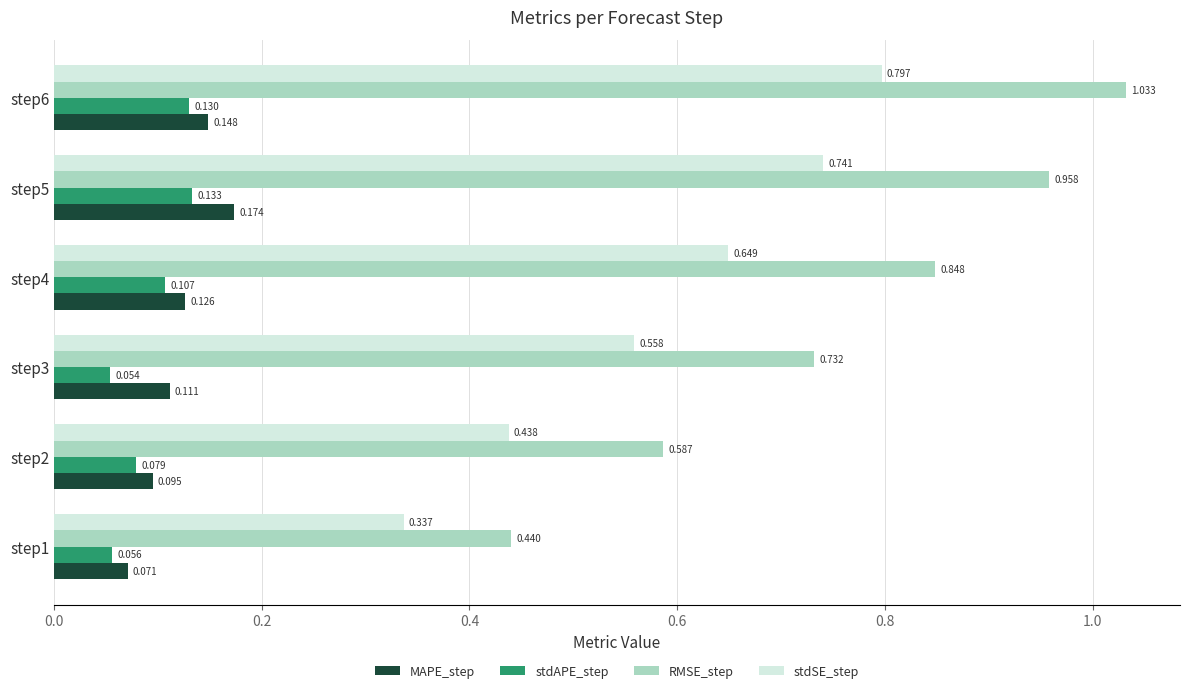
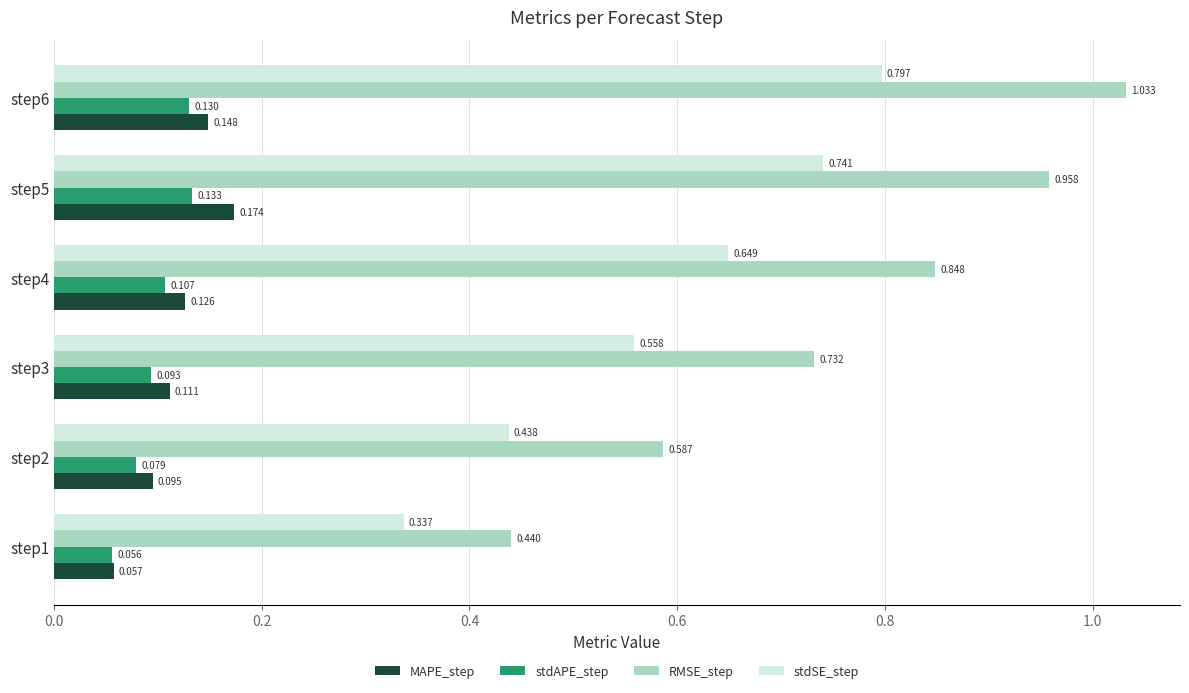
  {
    "MAPE_step": {
      "step6": 0.148,
      "step5": 0.174,
      "step4": 0.126,
      "step3": 0.111,
      "step2": 0.095,
-     "step1": 0.071
+     "step1": 0.057
    },
    "stdAPE_step": {
      "step6": 0.130,
      "step5": 0.133,
      "step4": 0.107,
-     "step3": 0.054,
+     "step3": 0.093,
      "step2": 0.079,
      "step1": 0.056
    }
  }
